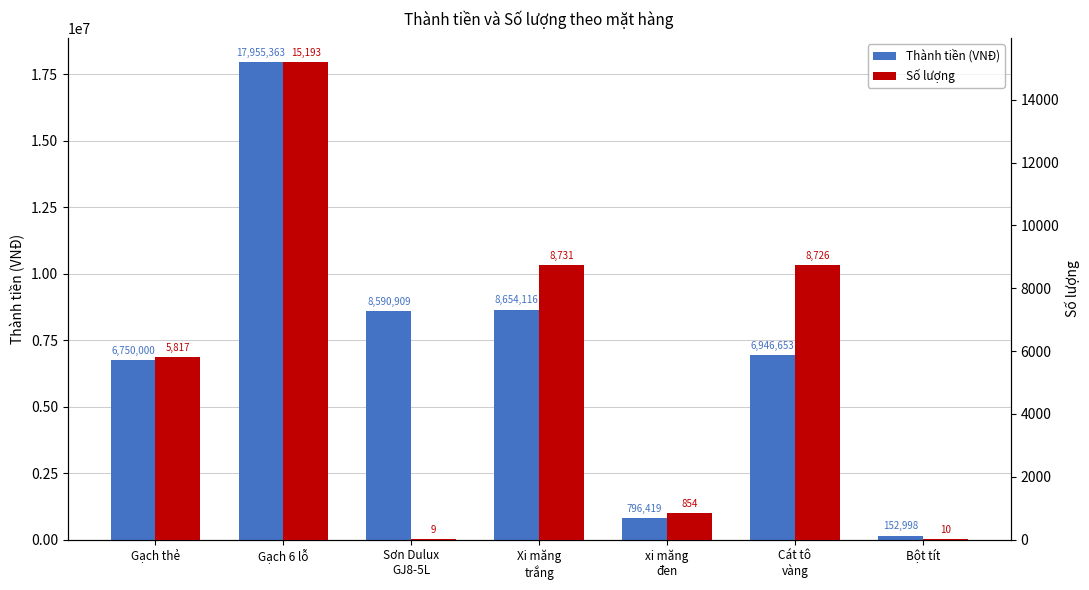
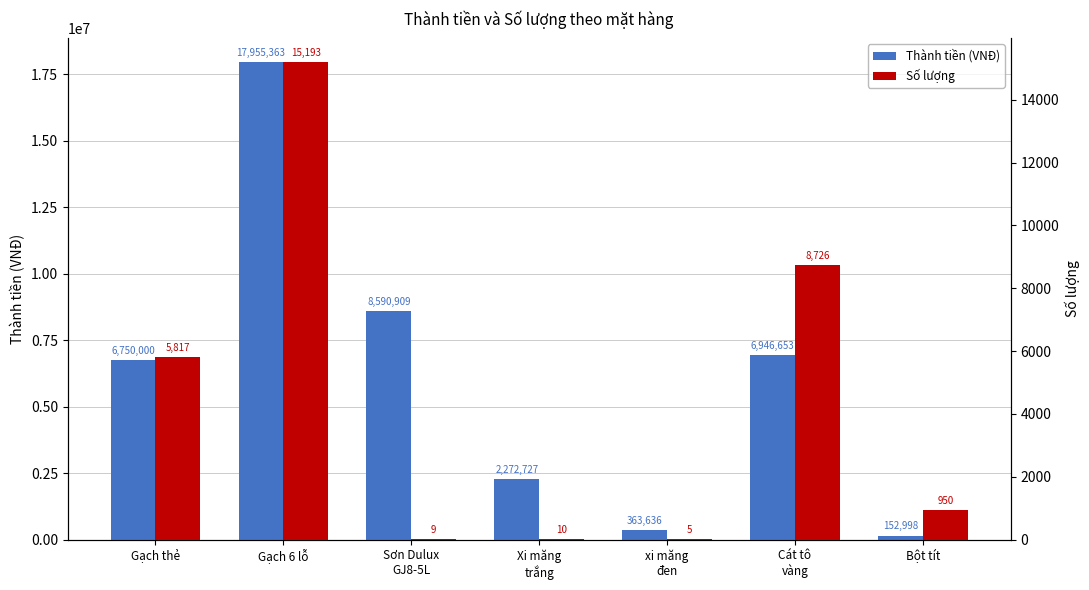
  {
    "Thành tiền (VNĐ)": {
      "Gạch thẻ": "6,750,000",
      "Gạch 6 lỗ": "17,955,363",
      "Sơn Dulux GJ8-5L": "8,590,909",
-     "Xi măng trắng": "8,654,116",
-     "xi măng đen": "796,419",
+     "Xi măng trắng": "2,272,727",
+     "xi măng đen": "363,636",
      "Cát tô vàng": "6,946,653",
      "Bột tít": "152,998"
    },
    "Số lượng": {
      "Gạch thẻ": "5,817",
      "Gạch 6 lỗ": "15,193",
      "Sơn Dulux GJ8-5L": "9",
-     "Xi măng trắng": "8,731",
-     "xi măng đen": "854",
+     "Xi măng trắng": "10",
+     "xi măng đen": "5",
      "Cát tô vàng": "8,726",
-     "Bột tít": "10"
+     "Bột tít": "950"
    }
  }
